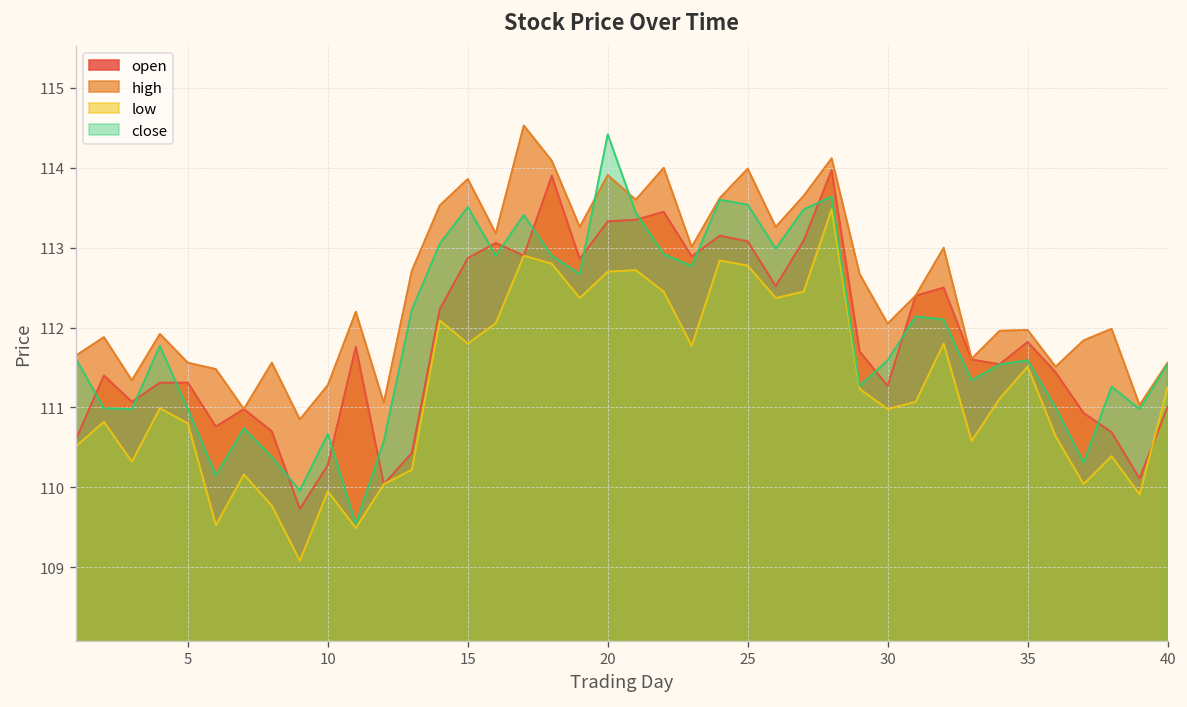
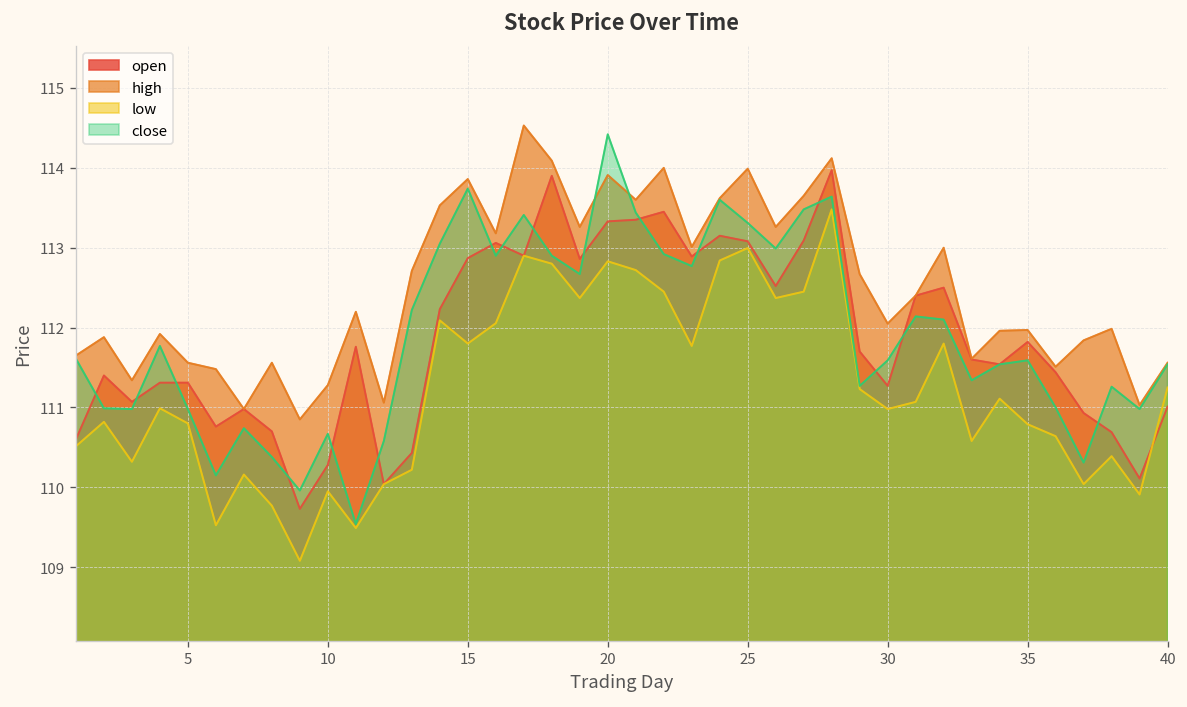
  {
    "low": {
      "5": 110.8,
      "10": 110.0,
      "15": 111.8,
-     "20": 112.7,
-     "25": 112.8,
+     "20": 112.8,
+     "25": 113.0,
      "30": 111.0,
-     "35": 111.5,
+     "35": 110.8,
      "40": 111.3
    },
    "close": {
      "5": 111.0,
      "10": 110.7,
-     "15": 113.5,
+     "15": 113.7,
      "20": 114.4,
-     "25": 113.5,
+     "25": 113.3,
      "30": 111.6,
      "35": 111.6
    }
  }
